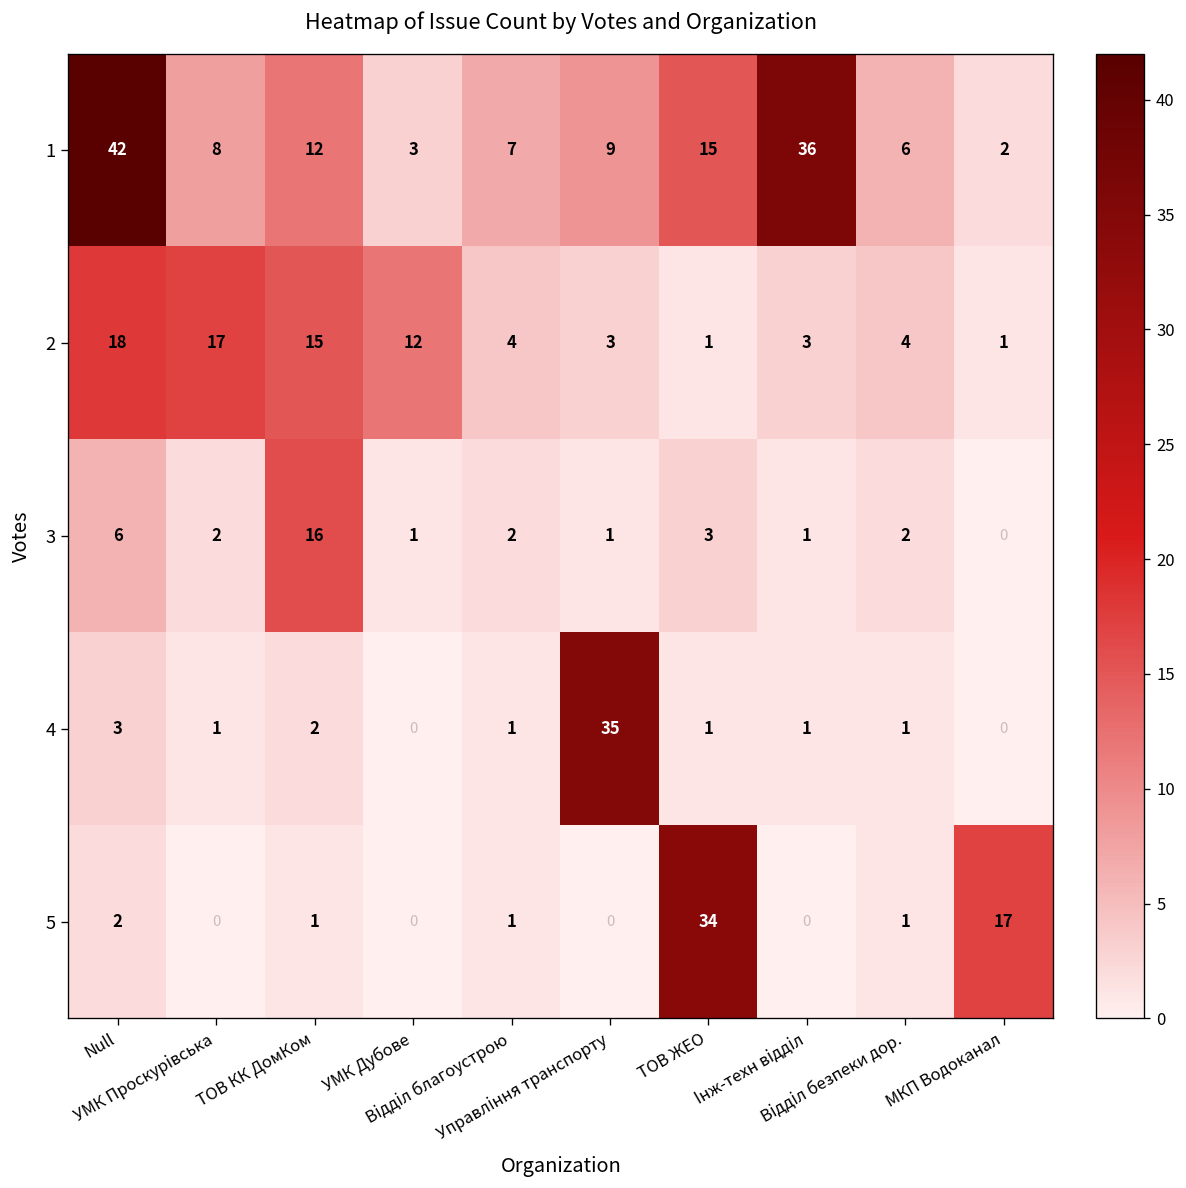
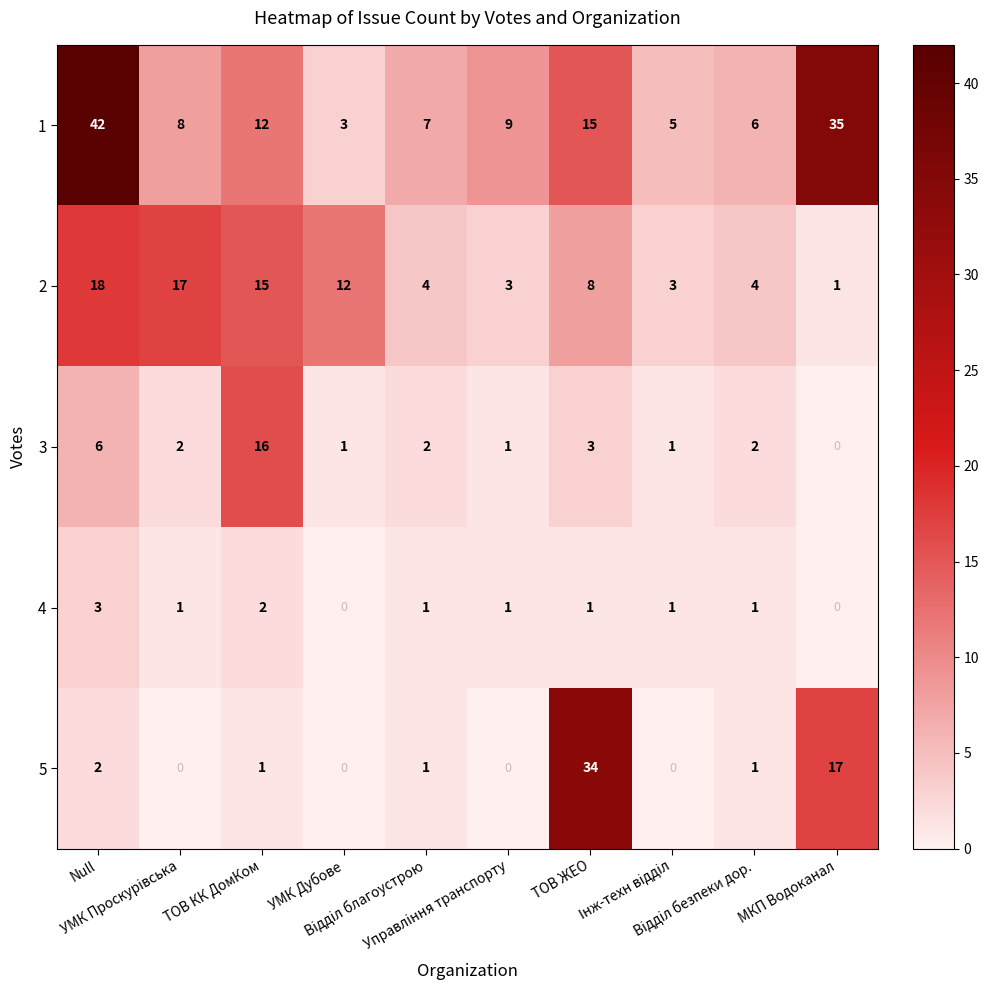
  {
    "1": {
      "Null": 42,
      "УМК Проскурівська": 8,
      "ТОВ КК ДомКом": 12,
      "УМК Дубове": 3,
      "Відділ благоустрою": 7,
      "Управління транспорту": 9,
      "ТОВ ЖЕО": 15,
-     "Інж-техн відділ": 36,
+     "Інж-техн відділ": 5,
      "Відділ безпеки дор.": 6,
-     "МКП Водоканал": 2
+     "МКП Водоканал": 35
    },
    "2": {
      "Null": 18,
      "УМК Проскурівська": 17,
      "ТОВ КК ДомКом": 15,
      "УМК Дубове": 12,
      "Відділ благоустрою": 4,
      "Управління транспорту": 3,
-     "ТОВ ЖЕО": 1,
+     "ТОВ ЖЕО": 8,
      "Інж-техн відділ": 3,
      "Відділ безпеки дор.": 4,
      "МКП Водоканал": 1
    },
    "3": {
      "Null": 6,
      "УМК Проскурівська": 2,
      "ТОВ КК ДомКом": 16,
      "УМК Дубове": 1,
      "Відділ благоустрою": 2,
      "Управління транспорту": 1,
      "ТОВ ЖЕО": 3,
      "Інж-техн відділ": 1,
      "Відділ безпеки дор.": 2,
      "МКП Водоканал": 0
    },
    "4": {
      "Null": 3,
      "УМК Проскурівська": 1,
      "ТОВ КК ДомКом": 2,
      "УМК Дубове": 0,
      "Відділ благоустрою": 1,
-     "Управління транспорту": 35,
+     "Управління транспорту": 1,
      "ТОВ ЖЕО": 1,
      "Інж-техн відділ": 1,
      "Відділ безпеки дор.": 1,
      "МКП Водоканал": 0
    },
    "5": {
      "Null": 2,
      "УМК Проскурівська": 0,
      "ТОВ КК ДомКом": 1,
      "УМК Дубове": 0,
      "Відділ благоустрою": 1,
      "Управління транспорту": 0,
      "ТОВ ЖЕО": 34,
      "Інж-техн відділ": 0,
      "Відділ безпеки дор.": 1,
      "МКП Водоканал": 17
    }
  }
